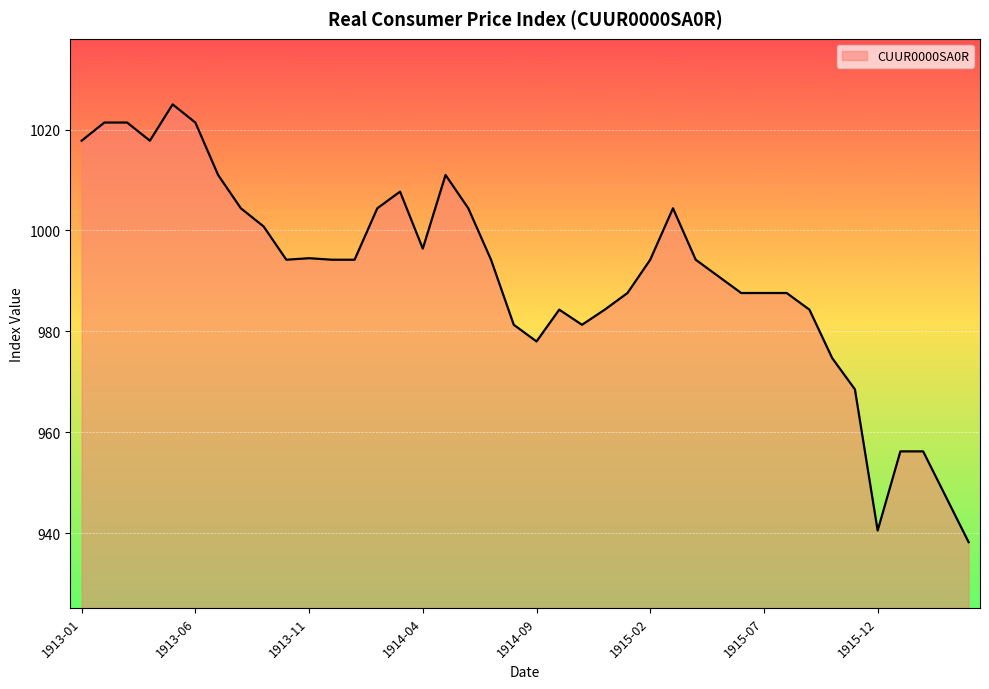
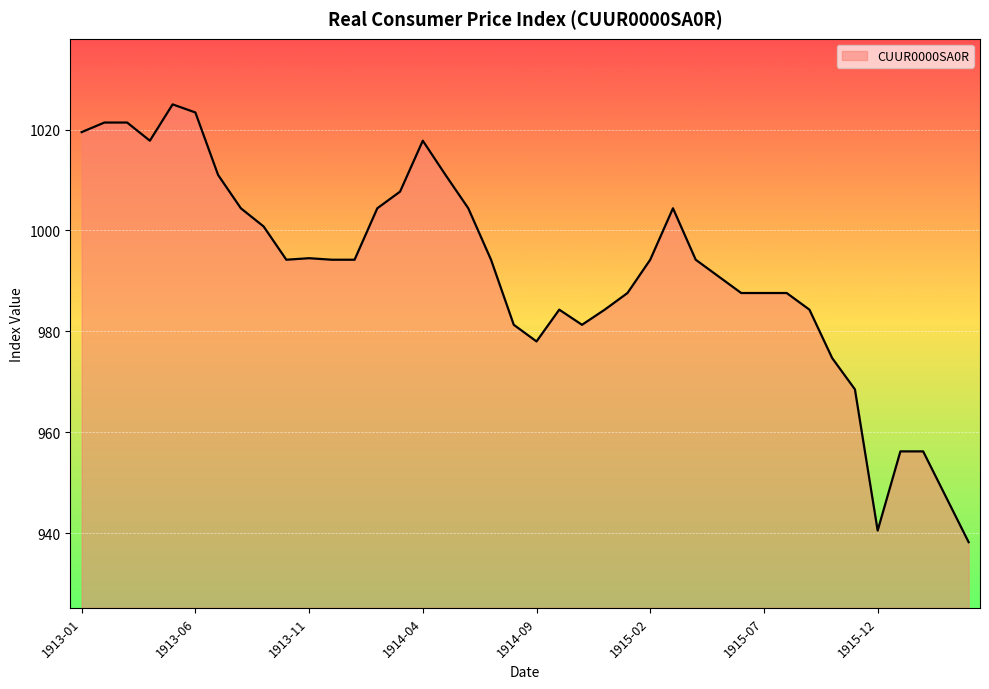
  {
-   "1913-01": 1018,
-   "1913-06": 1021,
+   "1913-01": 1020,
+   "1913-06": 1023,
    "1913-11": 995,
-   "1914-04": 996,
+   "1914-04": 1018,
    "1914-09": 978,
    "1915-02": 994,
    "1915-07": 988,
    "1915-12": 941
  }
